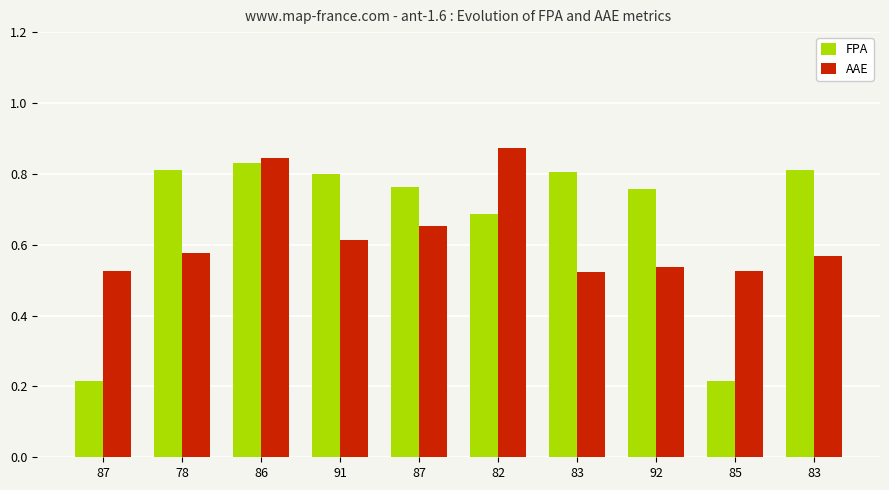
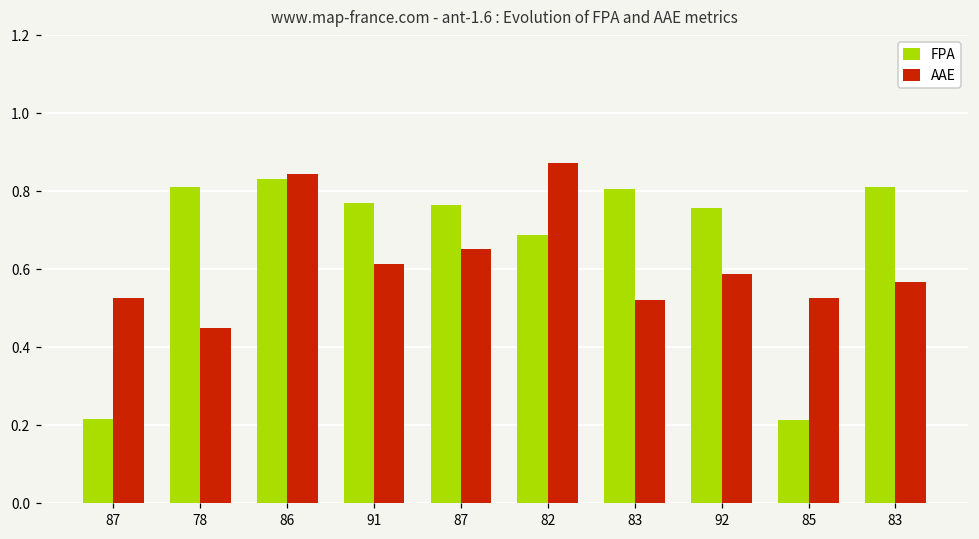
  {
    "FPA": {
      "78": 0.81,
      "86": 0.83,
-     "91": 0.80,
+     "91": 0.77,
      "82": 0.69,
      "92": 0.76,
      "85": 0.21
    },
    "AAE": {
-     "78": 0.58,
+     "78": 0.45,
      "86": 0.84,
      "91": 0.61,
      "82": 0.87,
-     "92": 0.54,
+     "92": 0.59,
      "85": 0.53
    }
  }
